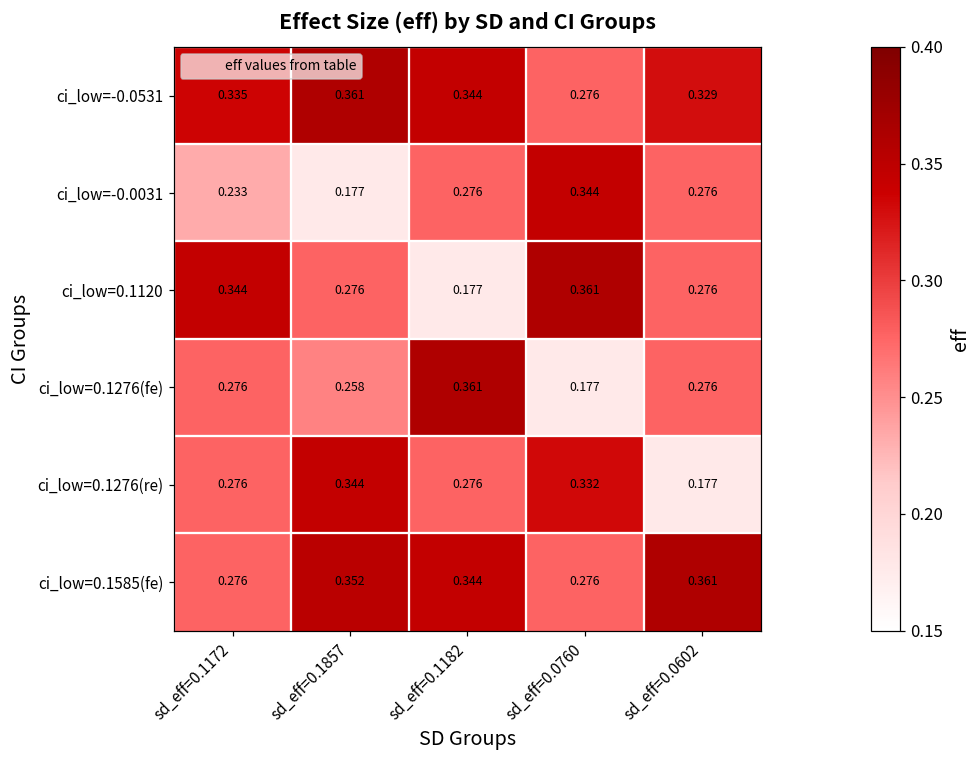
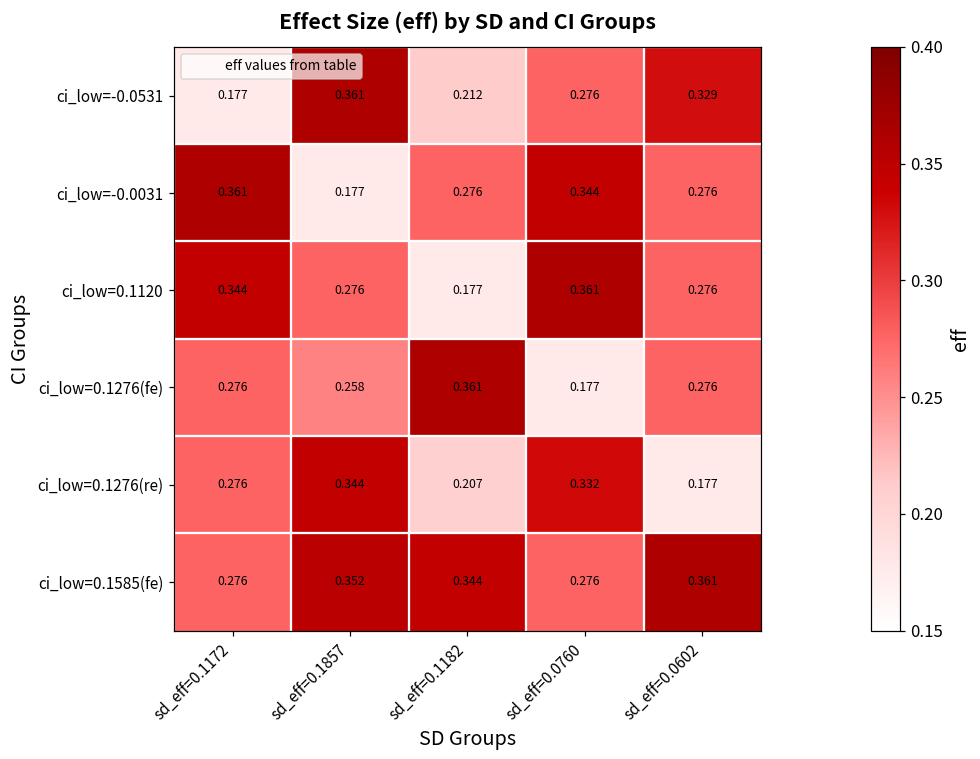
  {
    "ci_low=-0.0531": {
-     "sd_eff=0.1172": 0.335,
+     "sd_eff=0.1172": 0.177,
      "sd_eff=0.1857": 0.361,
-     "sd_eff=0.1182": 0.344,
+     "sd_eff=0.1182": 0.212,
      "sd_eff=0.0760": 0.276,
      "sd_eff=0.0602": 0.329
    },
    "ci_low=-0.0031": {
-     "sd_eff=0.1172": 0.233,
+     "sd_eff=0.1172": 0.361,
      "sd_eff=0.1857": 0.177,
      "sd_eff=0.1182": 0.276,
      "sd_eff=0.0760": 0.344,
      "sd_eff=0.0602": 0.276
    },
    "ci_low=0.1120": {
      "sd_eff=0.1172": 0.344,
      "sd_eff=0.1857": 0.276,
      "sd_eff=0.1182": 0.177,
      "sd_eff=0.0760": 0.361,
      "sd_eff=0.0602": 0.276
    },
    "ci_low=0.1276(fe)": {
      "sd_eff=0.1172": 0.276,
      "sd_eff=0.1857": 0.258,
      "sd_eff=0.1182": 0.361,
      "sd_eff=0.0760": 0.177,
      "sd_eff=0.0602": 0.276
    },
    "ci_low=0.1276(re)": {
      "sd_eff=0.1172": 0.276,
      "sd_eff=0.1857": 0.344,
-     "sd_eff=0.1182": 0.276,
+     "sd_eff=0.1182": 0.207,
      "sd_eff=0.0760": 0.332,
      "sd_eff=0.0602": 0.177
    },
    "ci_low=0.1585(fe)": {
      "sd_eff=0.1172": 0.276,
      "sd_eff=0.1857": 0.352,
      "sd_eff=0.1182": 0.344,
      "sd_eff=0.0760": 0.276,
      "sd_eff=0.0602": 0.361
    }
  }
